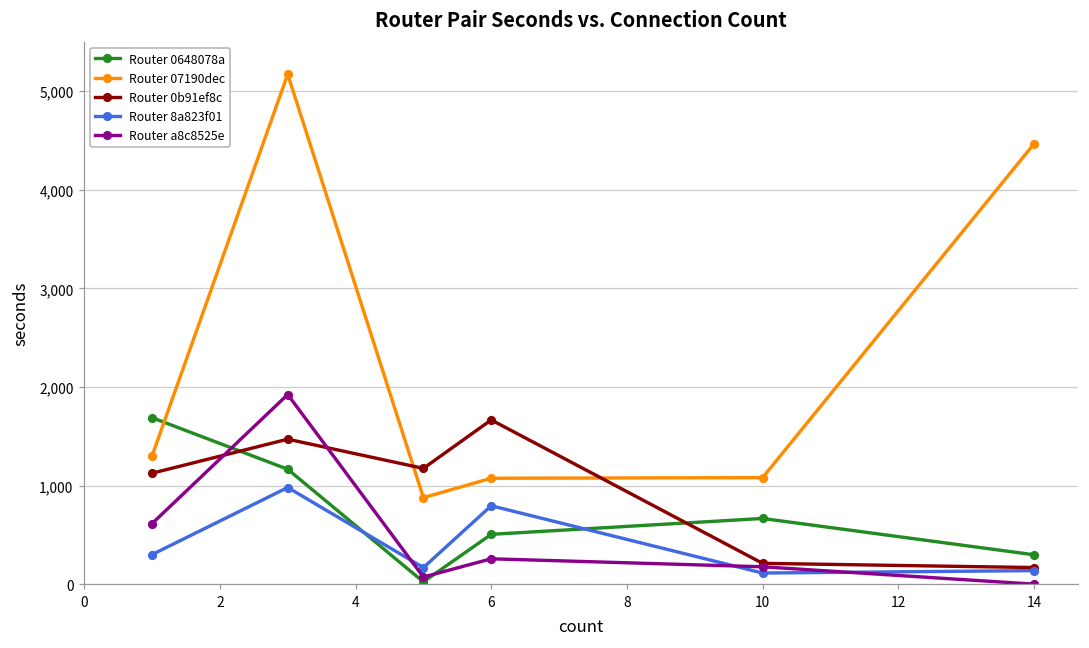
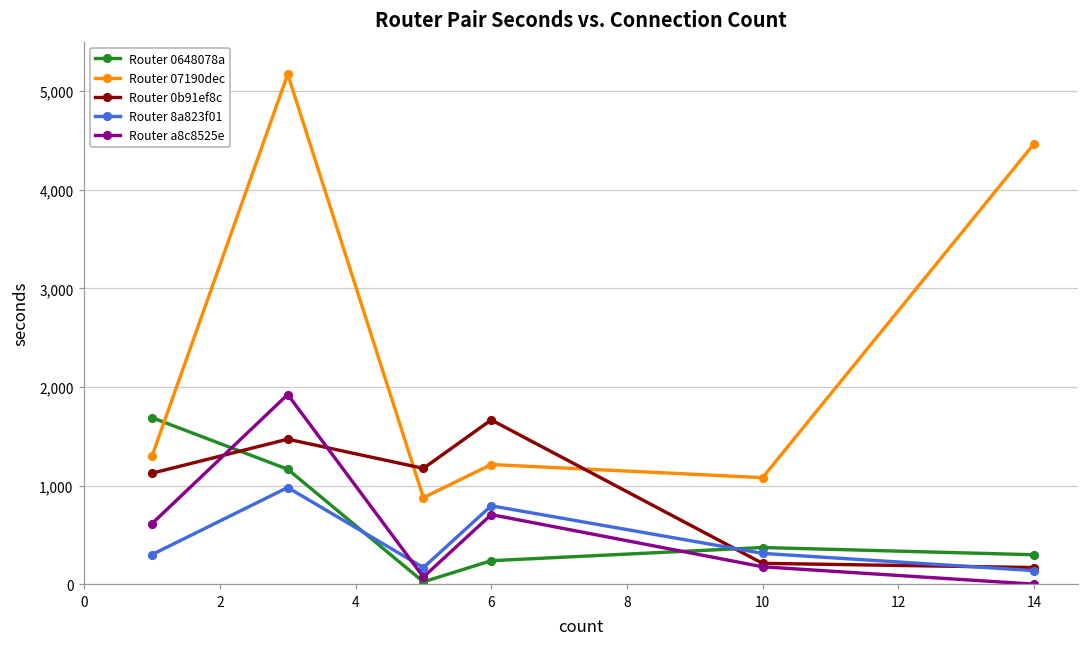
  {
    "Router 0648078a": {
-     "6": "500",
-     "10": "700",
+     "6": "200",
+     "10": "400",
      "14": "300"
    },
    "Router 07190dec": {
-     "6": "1,100",
+     "6": "1,200",
      "10": "1,100",
      "14": "4,500"
    },
    "Router 0b91ef8c": {
      "6": "1,700",
      "10": "200",
      "14": "200"
    },
    "Router 8a823f01": {
      "6": "800",
-     "10": "100",
+     "10": "300",
      "14": "100"
    },
    "Router a8c8525e": {
-     "6": "300",
+     "6": "700",
      "10": "200",
      "14": "0"
    }
  }
